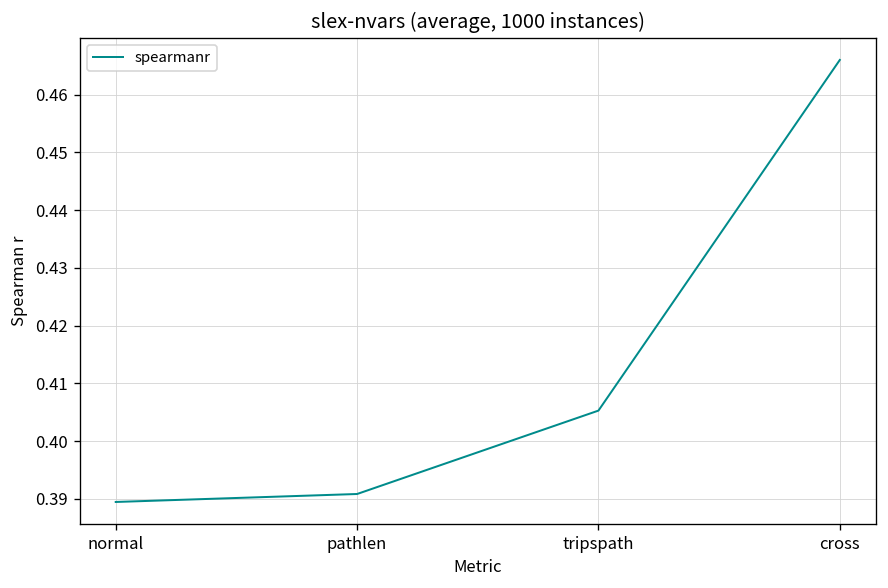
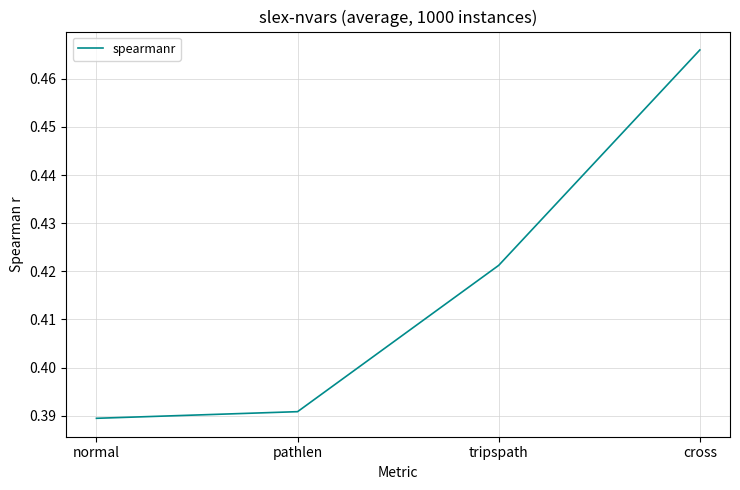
  {
    "normal": 0.389,
    "pathlen": 0.391,
-   "tripspath": 0.405,
+   "tripspath": 0.421,
    "cross": 0.466
  }
